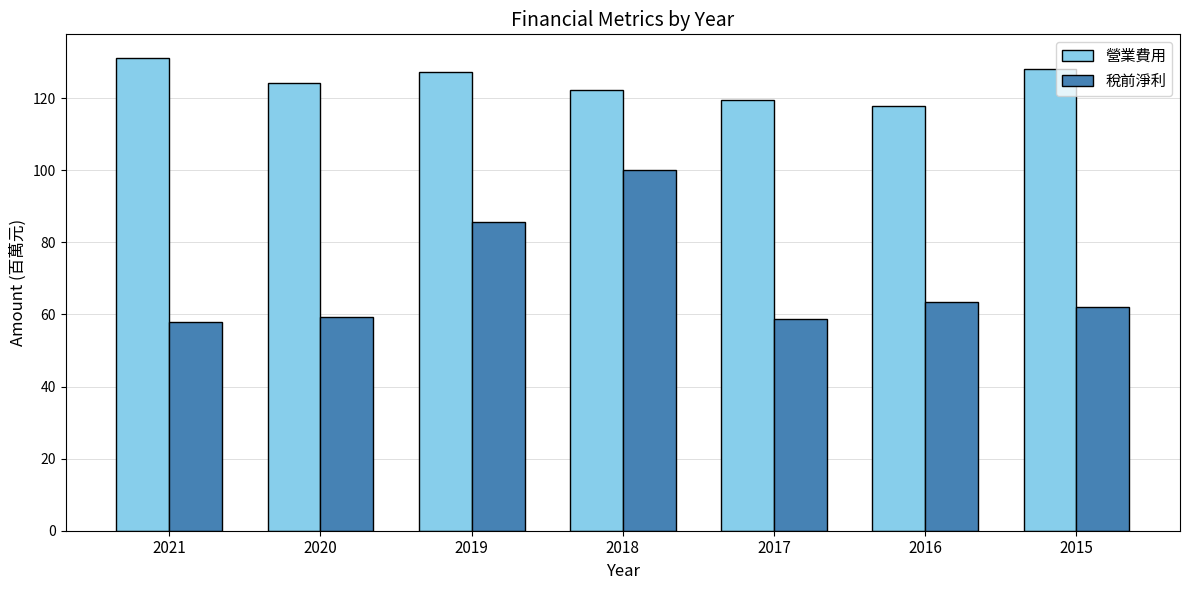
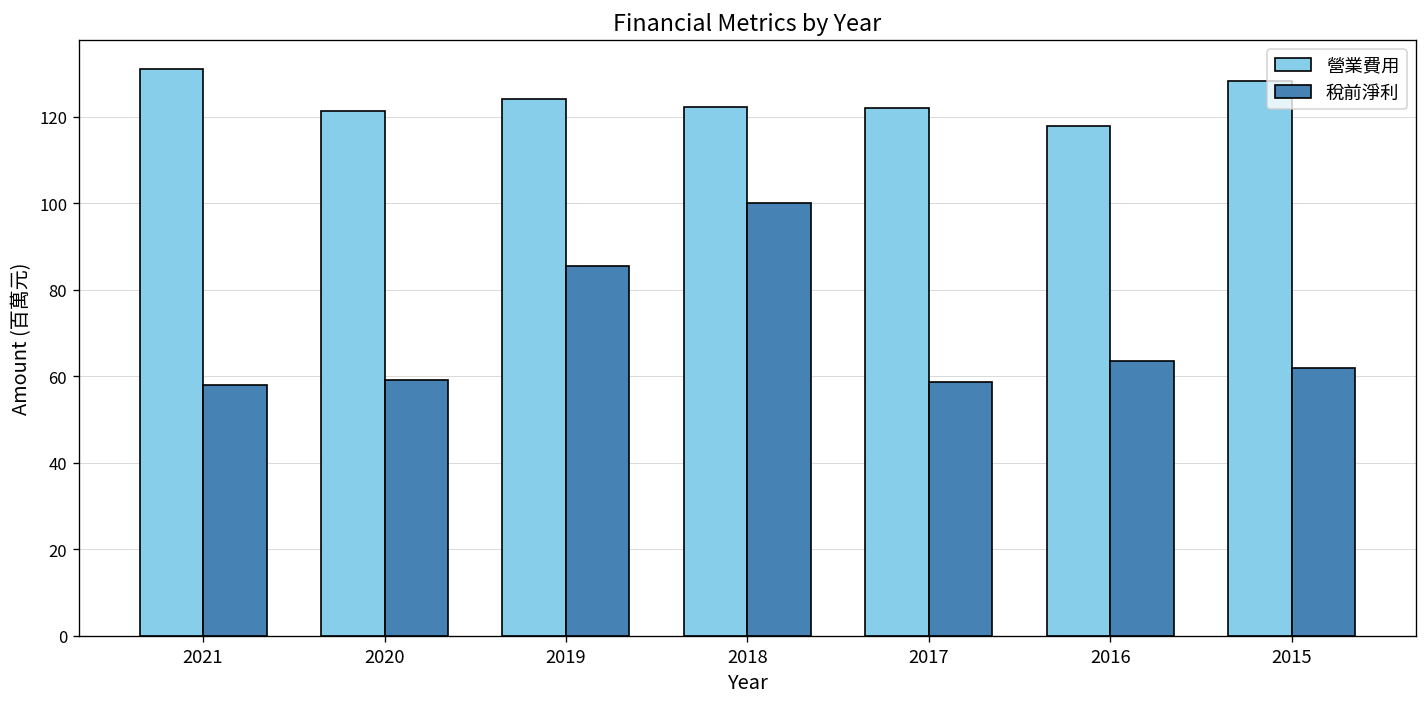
  {
    "營業費用": {
      "2021": 131,
-     "2020": 124,
-     "2019": 127,
+     "2020": 121,
+     "2019": 124,
      "2018": 122,
-     "2017": 120,
+     "2017": 122,
      "2016": 118,
      "2015": 128
    },
    "稅前淨利": {
      "2021": 58,
      "2020": 59,
      "2019": 86,
      "2018": 100,
      "2017": 59,
      "2016": 64,
      "2015": 62
    }
  }
